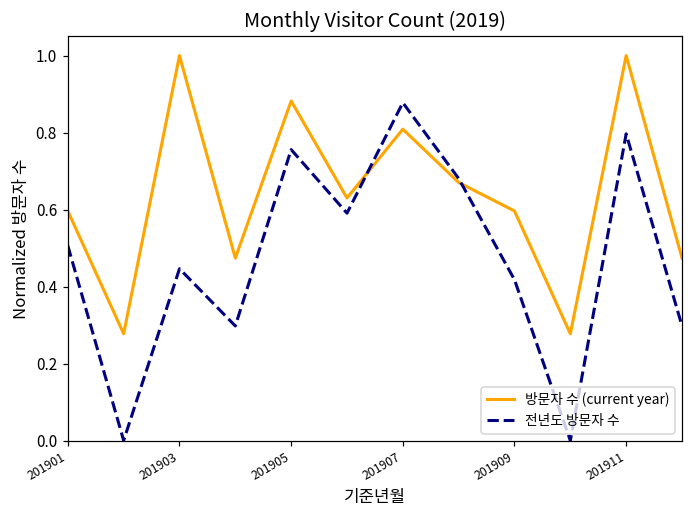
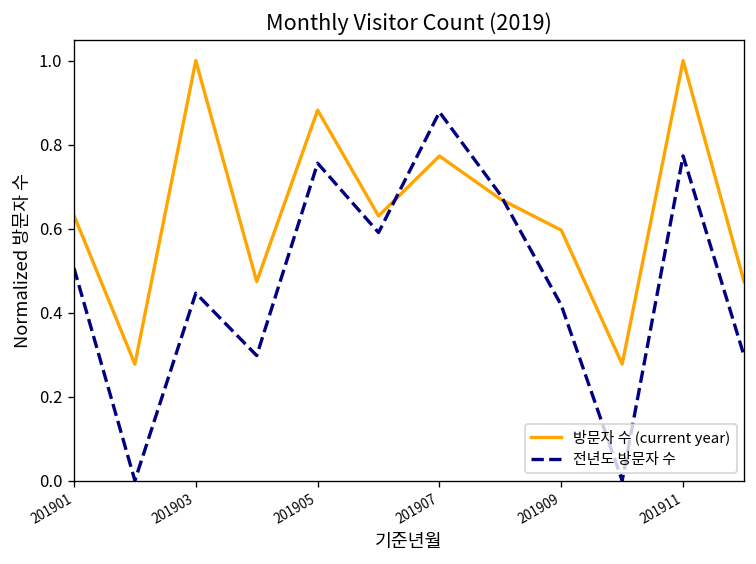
  {
    "방문자 수 (current year)": {
-     "201901": 0.60,
+     "201901": 0.63,
      "201903": 1.00,
      "201905": 0.88,
-     "201907": 0.81,
+     "201907": 0.77,
      "201909": 0.60,
      "201911": 1.00
    },
    "전년도 방문자 수": {
      "201901": 0.51,
      "201903": 0.45,
      "201905": 0.76,
      "201907": 0.88,
      "201909": 0.42,
-     "201911": 0.80
+     "201911": 0.77
    }
  }
